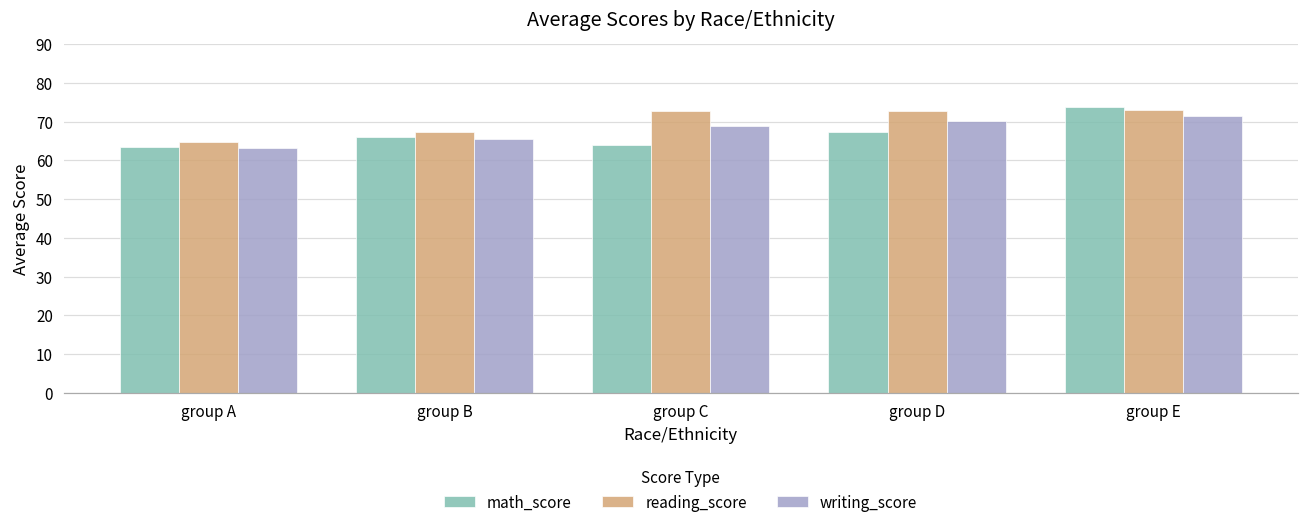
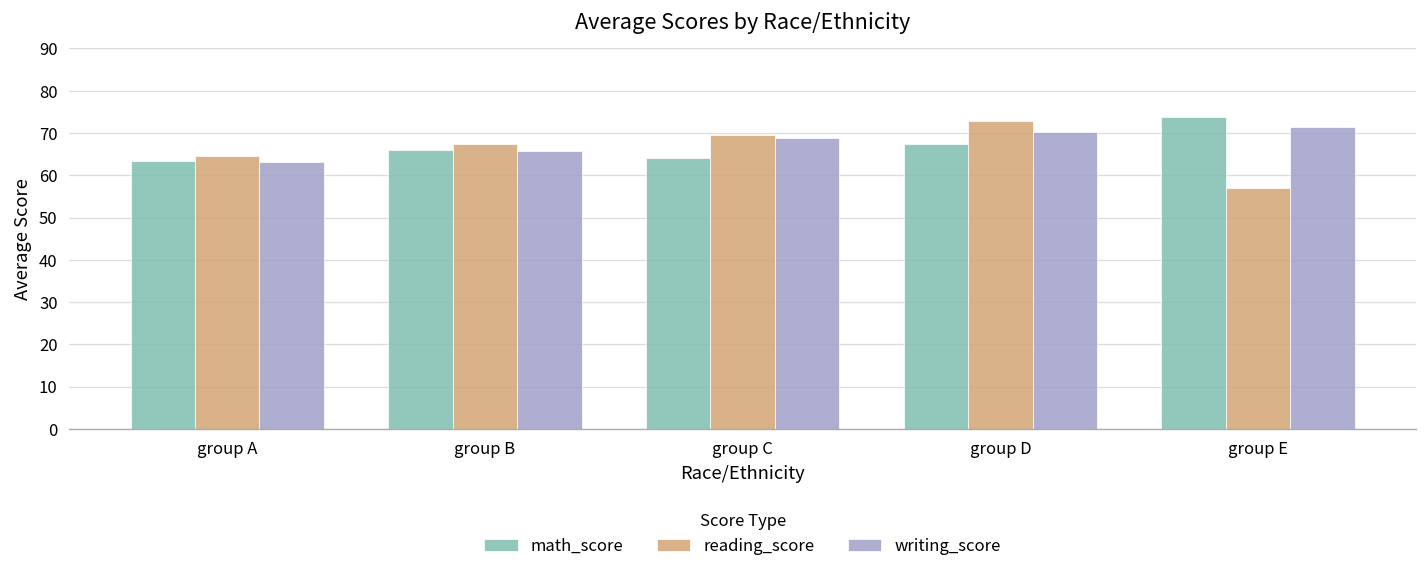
  {
    "reading_score": {
      "group A": 65,
      "group B": 67,
-     "group C": 73,
+     "group C": 69,
      "group D": 73,
-     "group E": 73
+     "group E": 57
    }
  }
